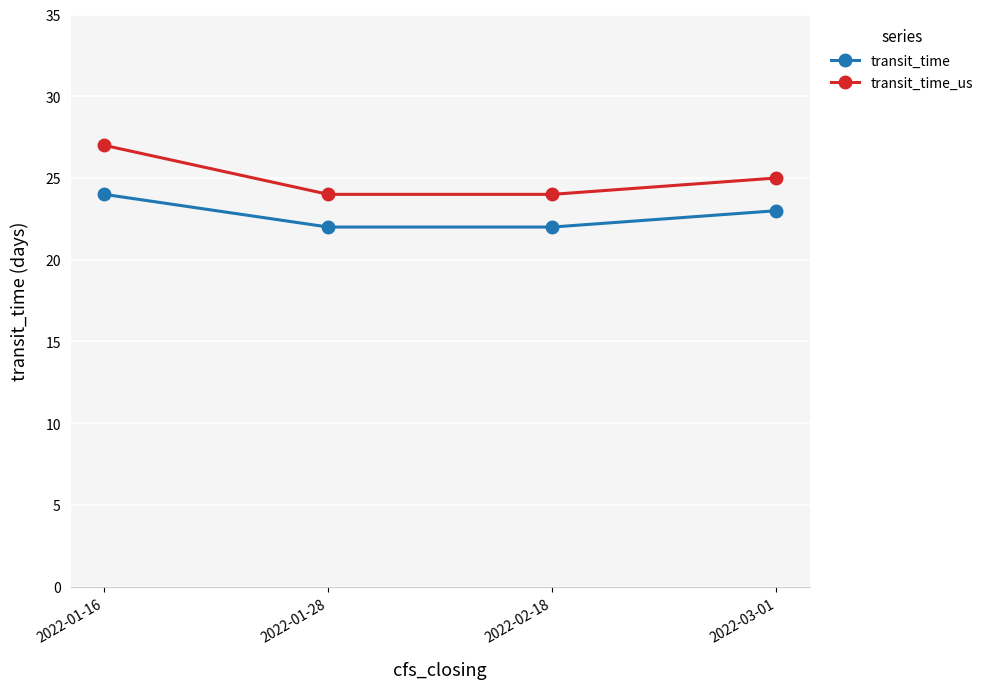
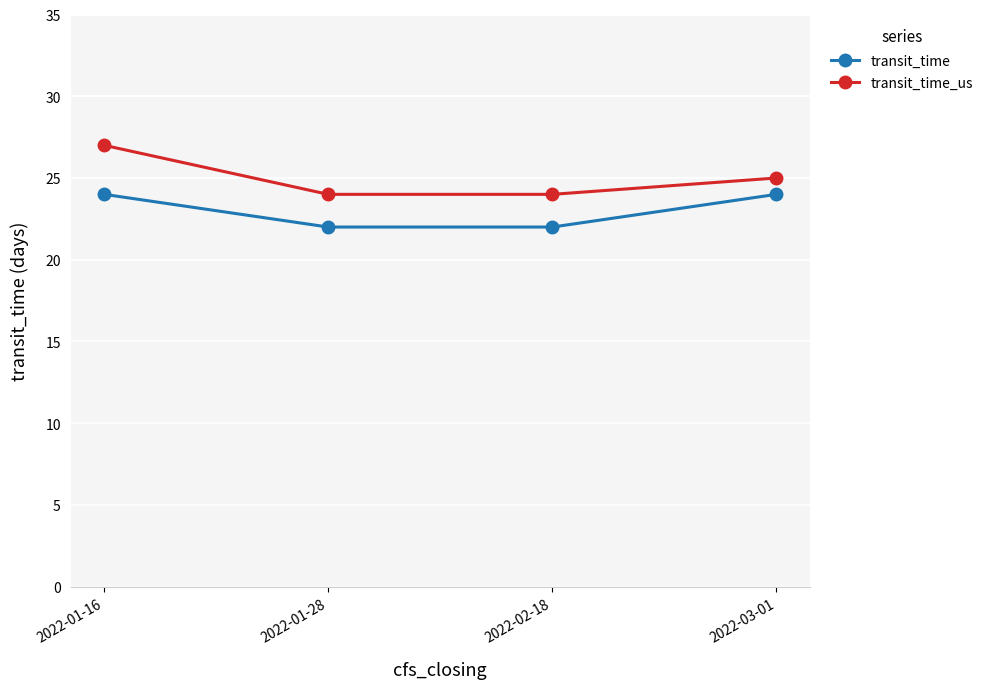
  {
    "transit_time": {
      "2022-01-16": 24,
      "2022-01-28": 22,
      "2022-02-18": 22,
-     "2022-03-01": 23
+     "2022-03-01": 24
    },
    "transit_time_us": {
      "2022-01-16": 27,
      "2022-01-28": 24,
      "2022-02-18": 24,
      "2022-03-01": 25
    }
  }
